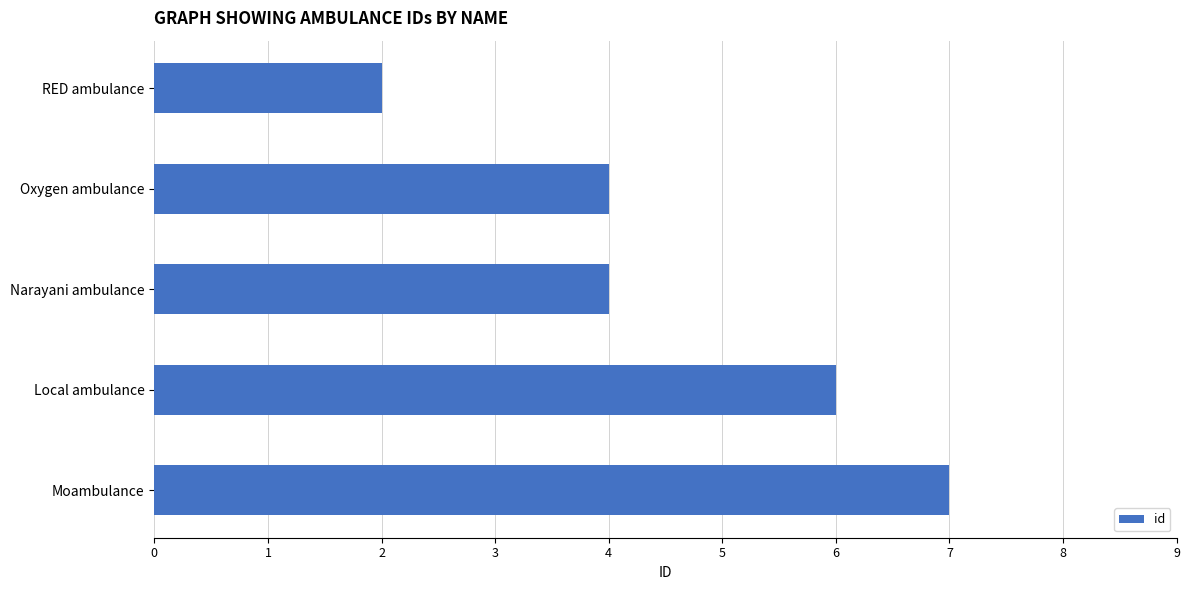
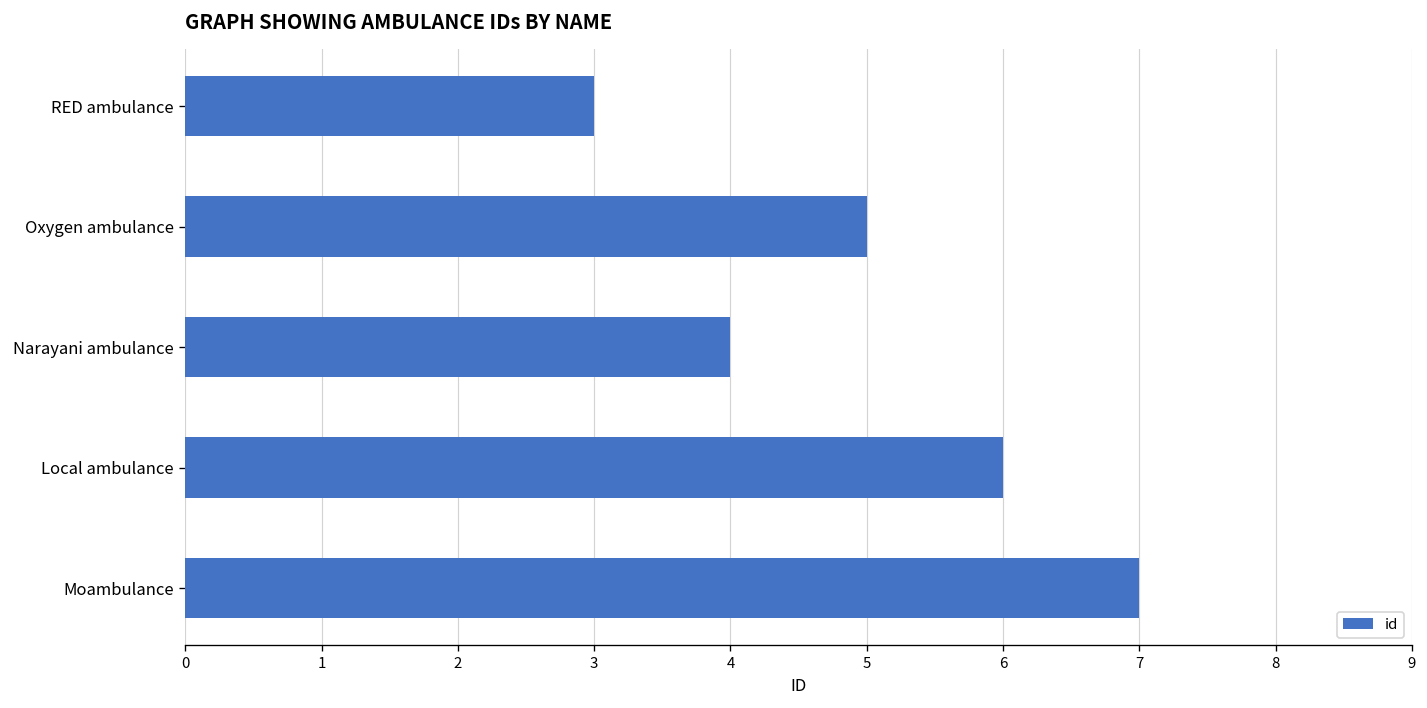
  {
-   "RED ambulance": 2,
-   "Oxygen ambulance": 4,
+   "RED ambulance": 3,
+   "Oxygen ambulance": 5,
    "Narayani ambulance": 4,
    "Local ambulance": 6,
    "Moambulance": 7
  }
